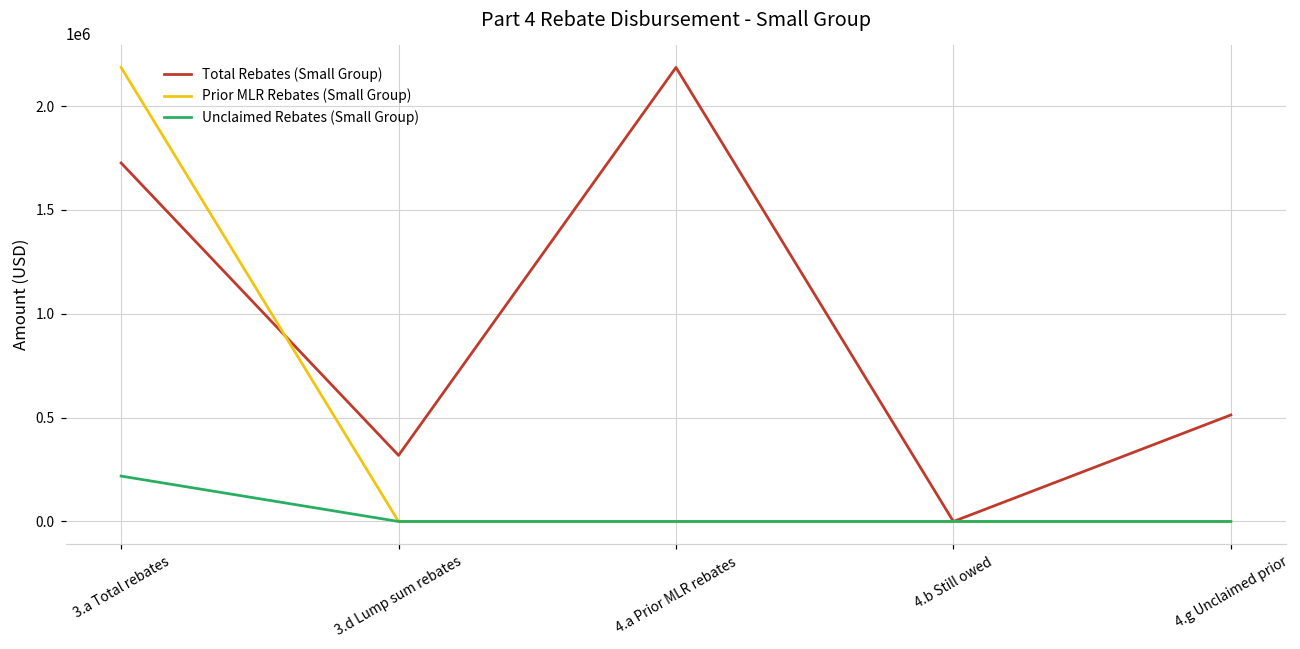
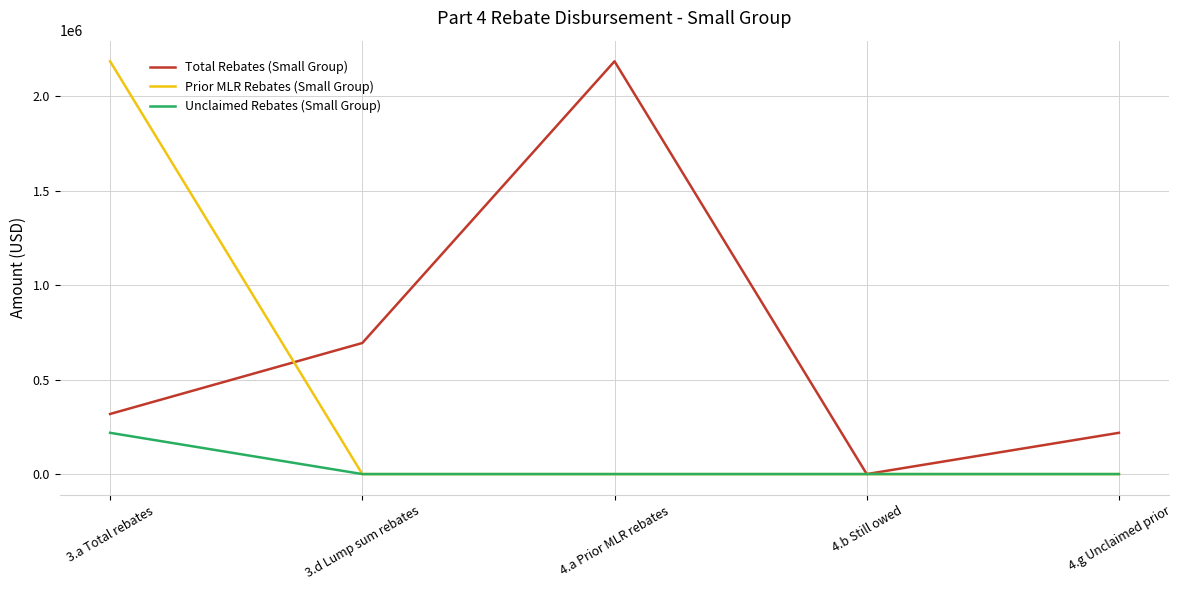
  {
    "Total Rebates (Small Group)": {
-     "3.a Total rebates": 1730000,
-     "3.d Lump sum rebates": 320000,
+     "3.a Total rebates": 320000,
+     "3.d Lump sum rebates": 690000,
      "4.a Prior MLR rebates": 2190000,
-     "4.g Unclaimed prior": 510000
+     "4.g Unclaimed prior": 220000
    },
    "Prior MLR Rebates (Small Group)": {
      "3.a Total rebates": 2190000
    },
    "Unclaimed Rebates (Small Group)": {
      "3.a Total rebates": 220000
    }
  }
